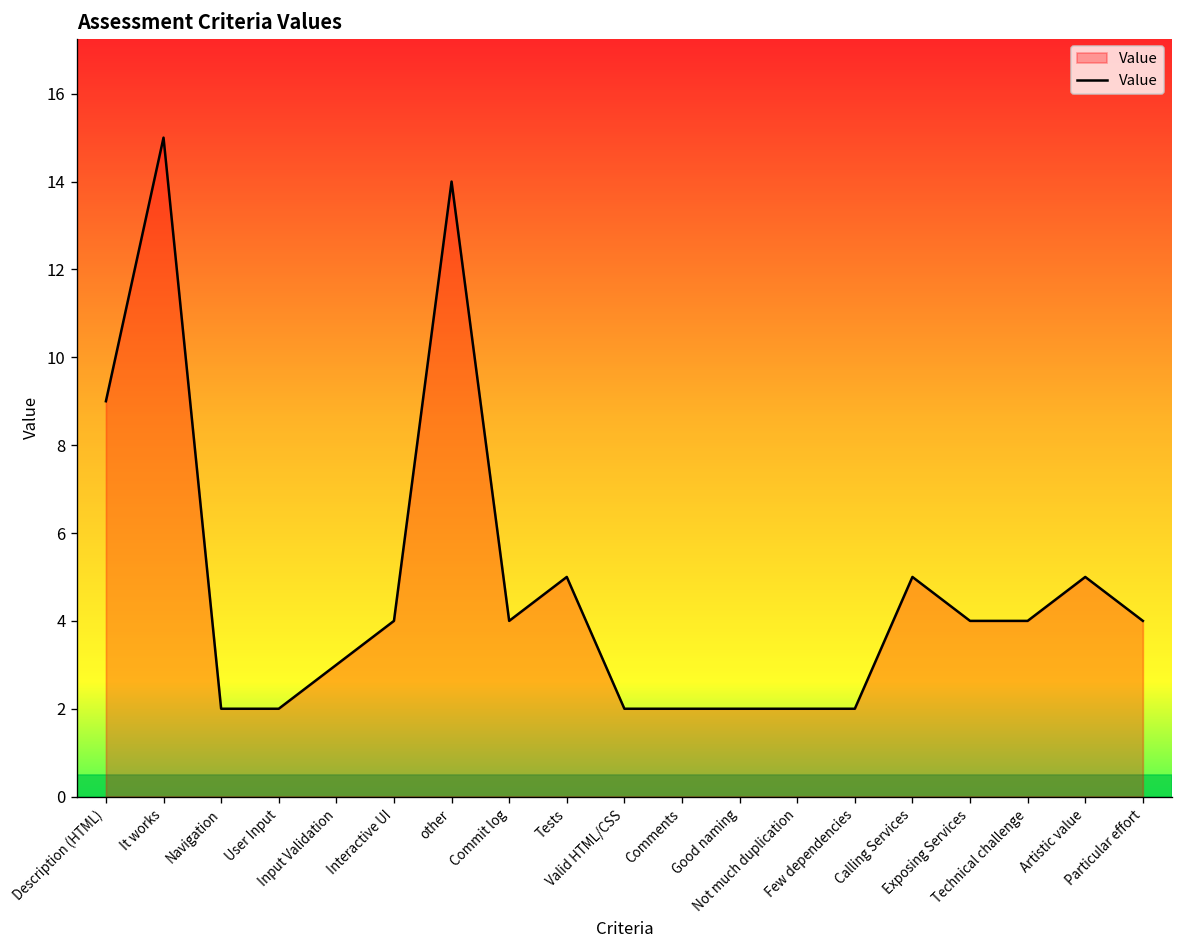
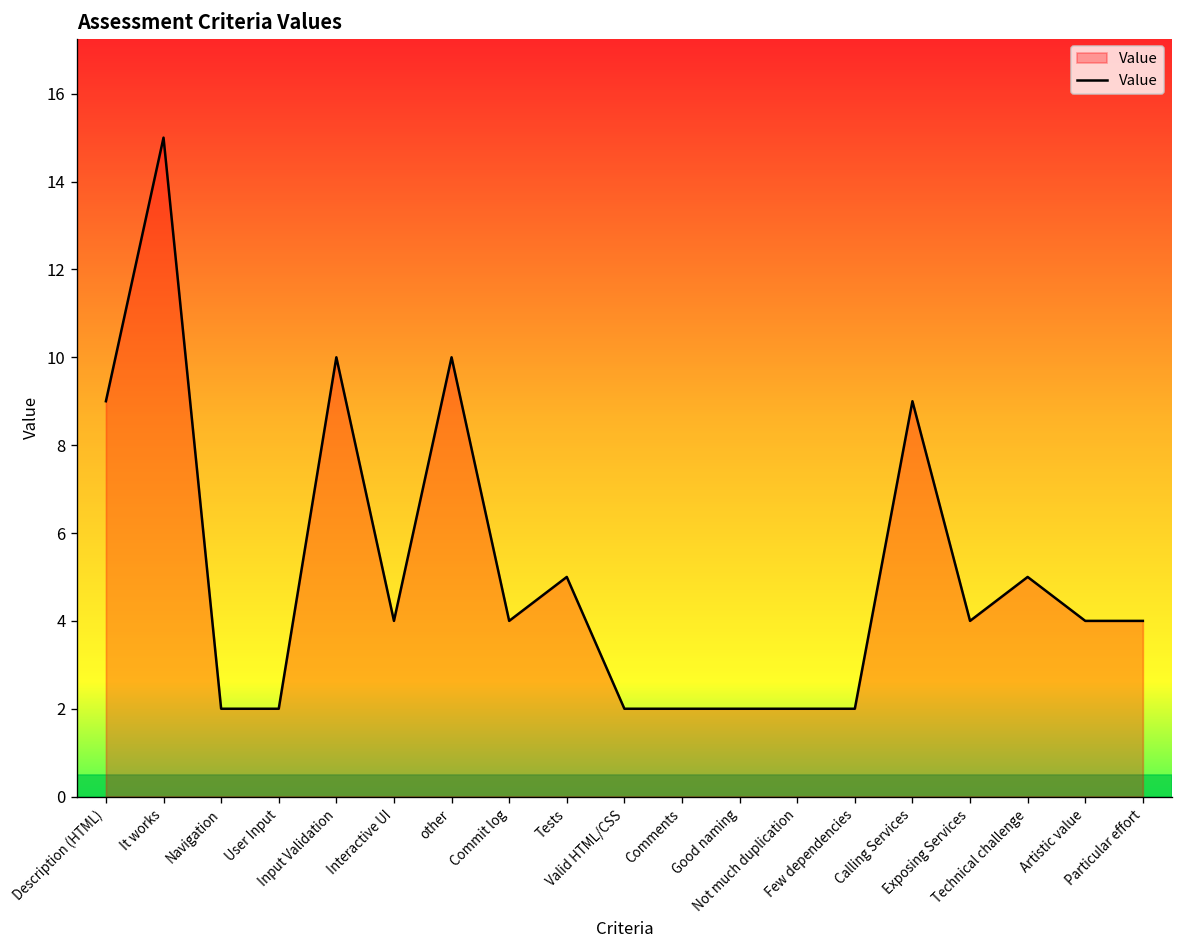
  {
    "Description (HTML)": 9,
    "It works": 15,
    "Navigation": 2,
    "User Input": 2,
-   "Input Validation": 3,
+   "Input Validation": 10,
    "Interactive UI": 4,
-   "other": 14,
+   "other": 10,
    "Commit log": 4,
    "Tests": 5,
    "Valid HTML/CSS": 2,
    "Comments": 2,
    "Good naming": 2,
    "Not much duplication": 2,
    "Few dependencies": 2,
-   "Calling Services": 5,
+   "Calling Services": 9,
    "Exposing Services": 4,
-   "Technical challenge": 4,
-   "Artistic value": 5,
+   "Technical challenge": 5,
+   "Artistic value": 4,
    "Particular effort": 4
  }
